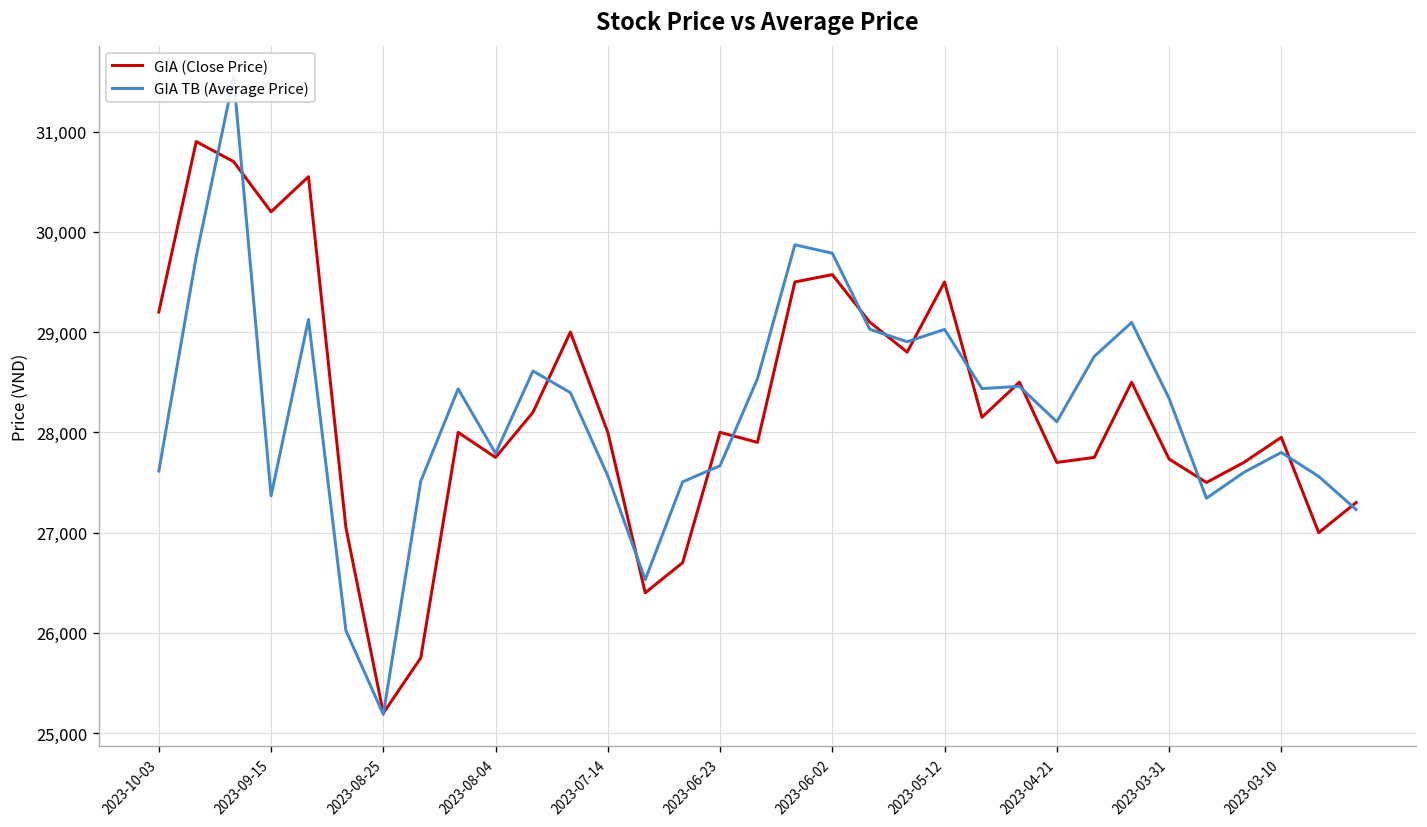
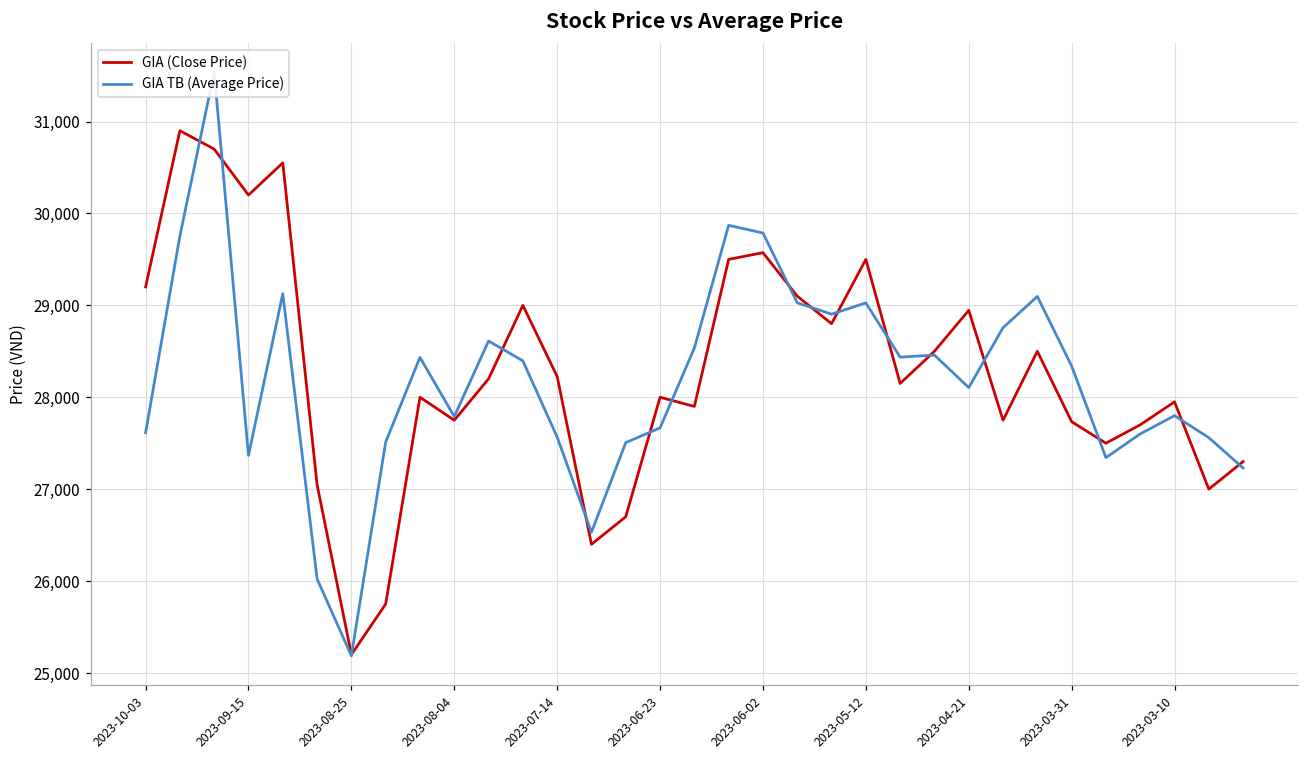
  {
    "GIA (Close Price)": {
      "2023-10-03": "29,200",
      "2023-09-15": "30,200",
      "2023-08-04": "27,800",
-     "2023-07-14": "28,000",
+     "2023-07-14": "28,200",
      "2023-06-23": "28,000",
      "2023-06-02": "29,600",
      "2023-05-12": "29,500",
-     "2023-04-21": "27,700",
+     "2023-04-21": "28,900",
      "2023-03-31": "27,700",
      "2023-03-10": "28,000"
    },
    "GIA TB (Average Price)": {
      "2023-10-03": "27,600",
      "2023-09-15": "27,400",
      "2023-08-04": "27,800",
      "2023-07-14": "27,600",
      "2023-06-23": "27,700",
      "2023-06-02": "29,800",
      "2023-05-12": "29,000",
      "2023-04-21": "28,100",
      "2023-03-31": "28,300",
      "2023-03-10": "27,800"
    }
  }
